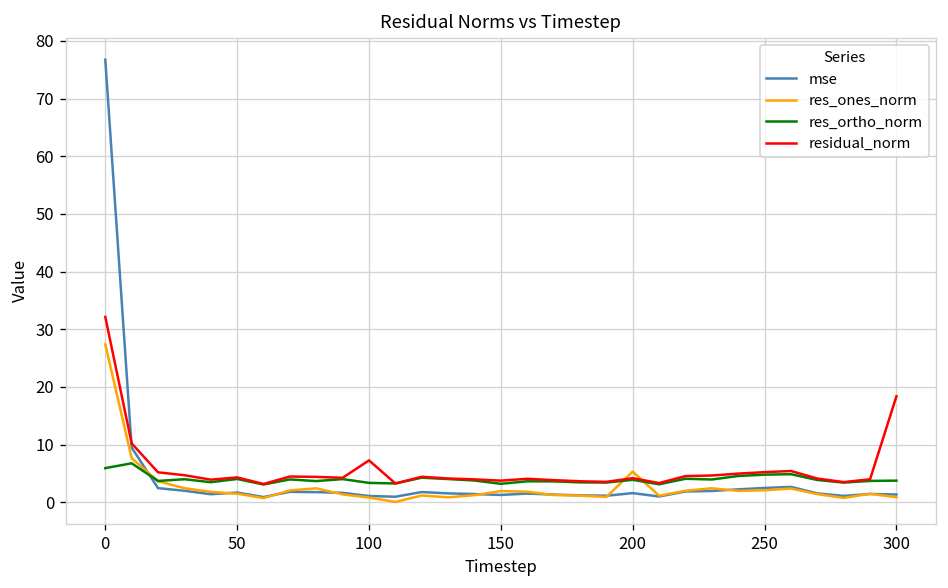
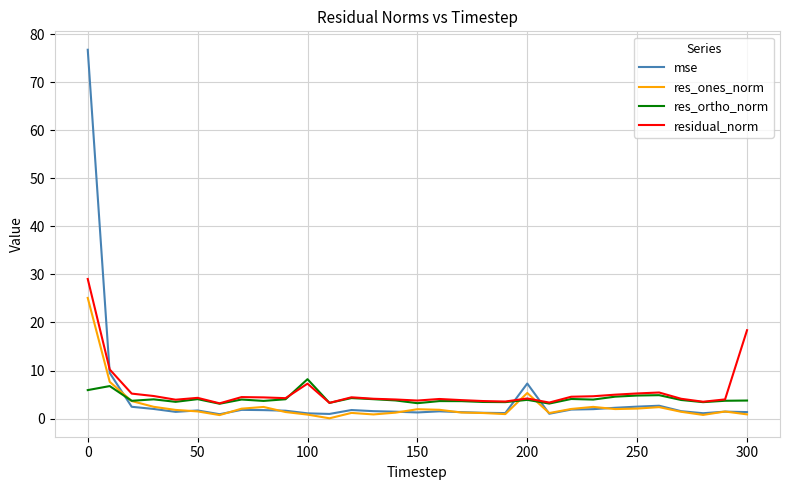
  {
    "mse": {
      "0": 77,
      "150": 1,
-     "200": 2
+     "200": 7
    },
    "res_ones_norm": {
-     "0": 27,
+     "0": 25,
      "150": 2,
      "200": 5
    },
    "res_ortho_norm": {
      "0": 6,
-     "100": 3,
+     "100": 8,
      "150": 3,
      "300": 4
    },
    "residual_norm": {
-     "0": 32,
+     "0": 29,
      "100": 7,
      "150": 4,
      "300": 18
    }
  }
